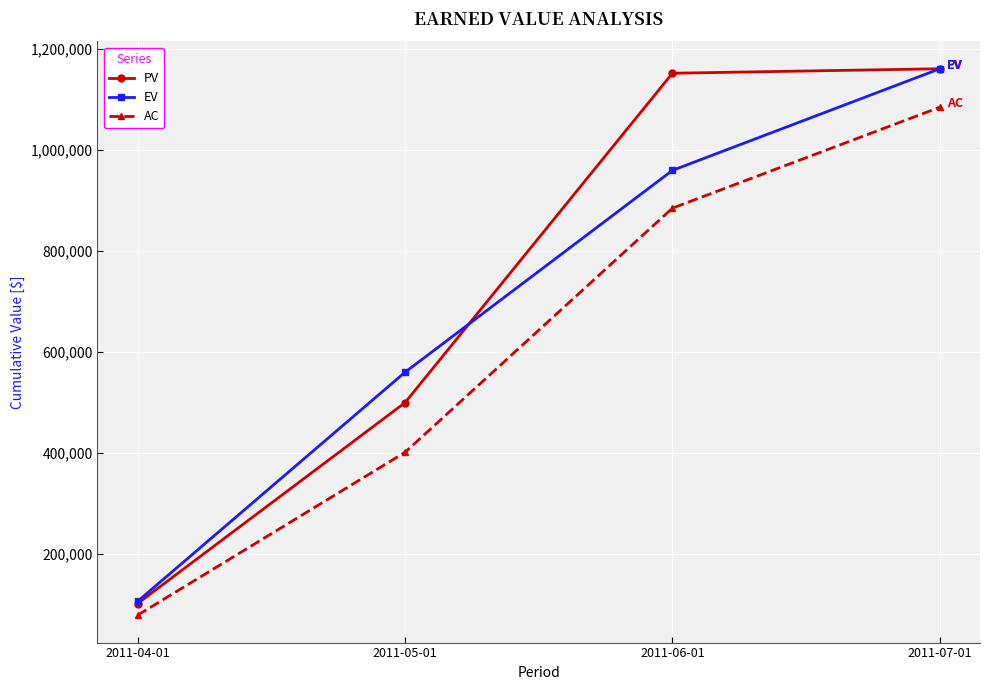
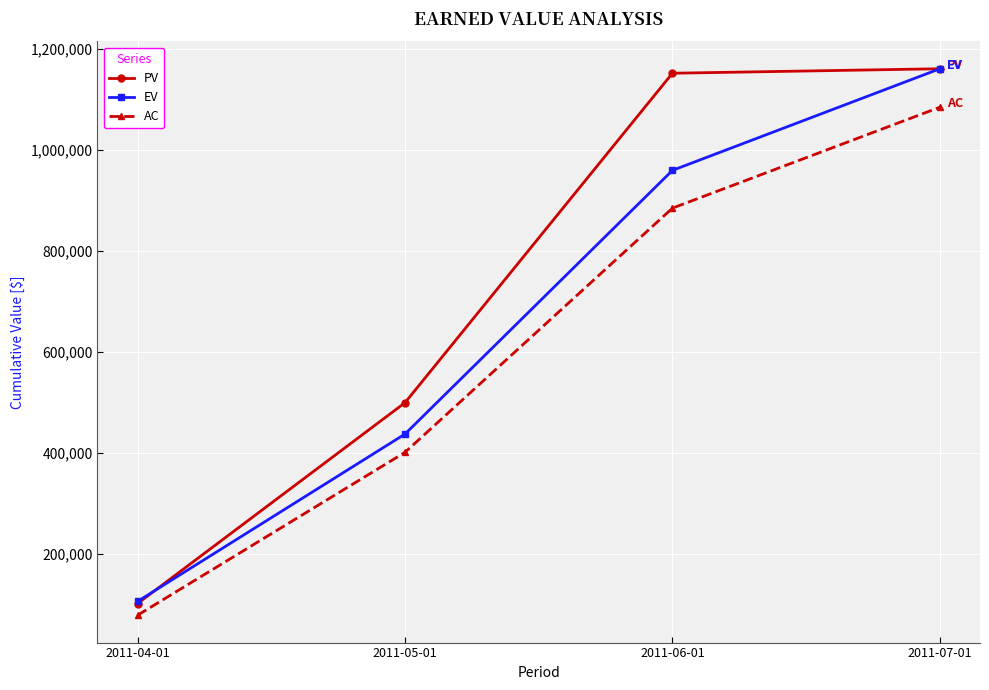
  {
    "EV": {
-     "2011-05-01": "560,000",
+     "2011-05-01": "440,000",
      "2011-06-01": "960,000"
    }
  }
